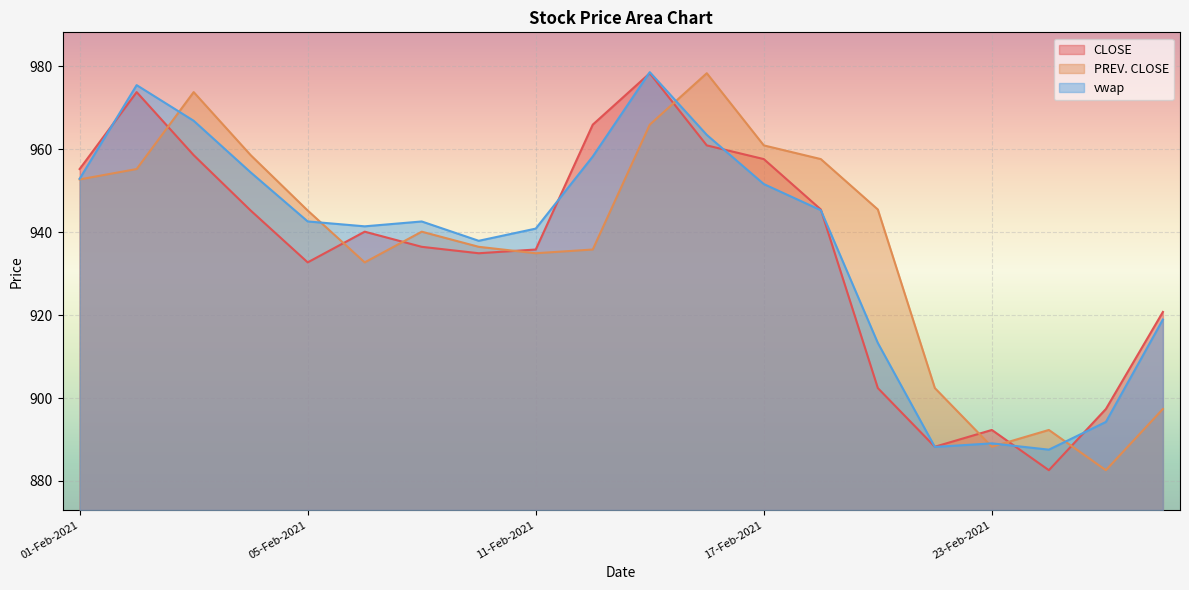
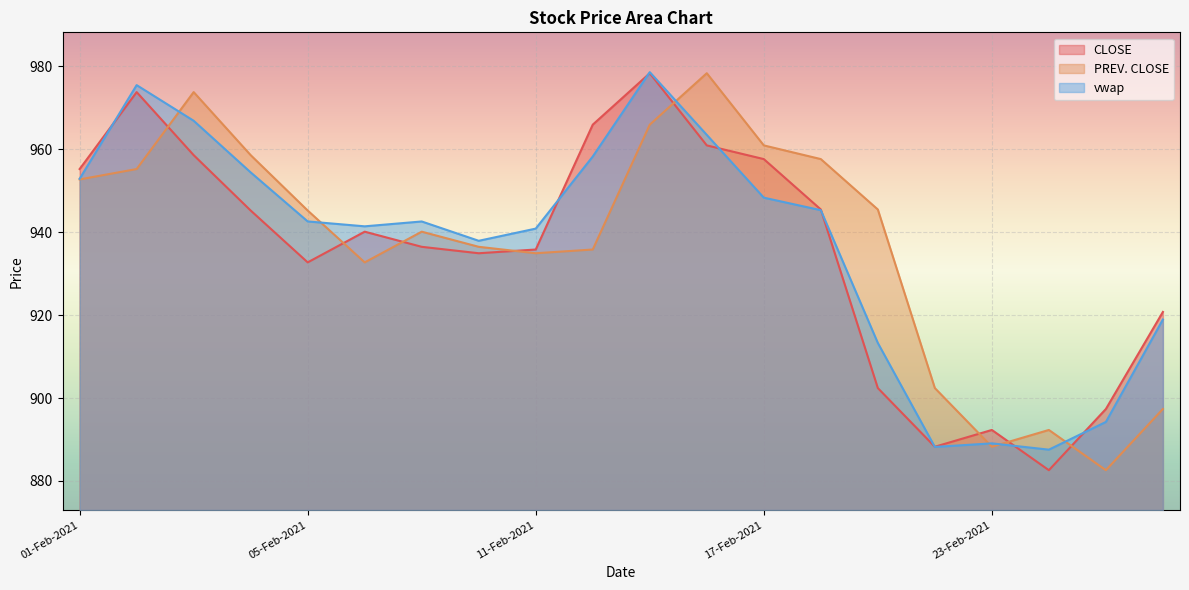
  {
    "vwap": {
      "05-Feb-2021": 943,
      "11-Feb-2021": 941,
-     "17-Feb-2021": 952,
+     "17-Feb-2021": 948,
      "23-Feb-2021": 889
    }
  }
